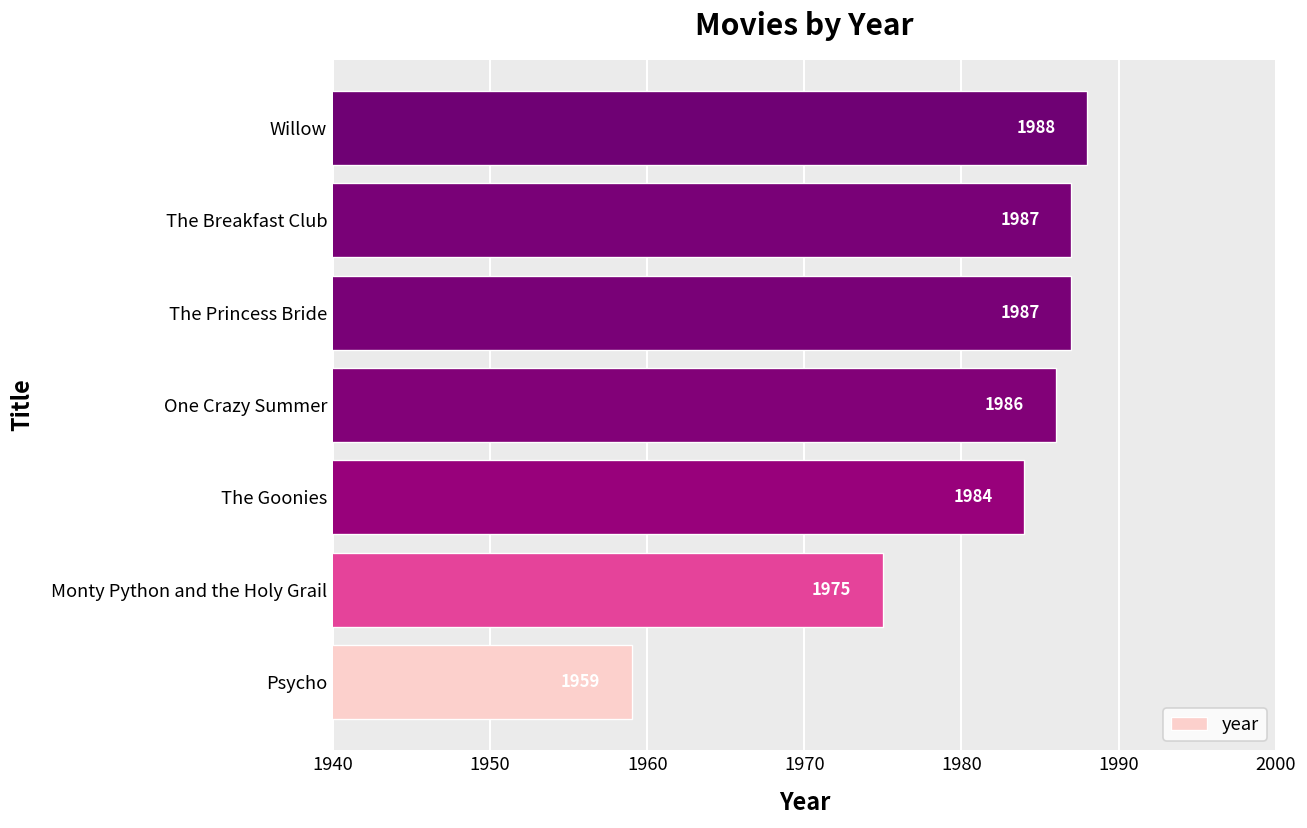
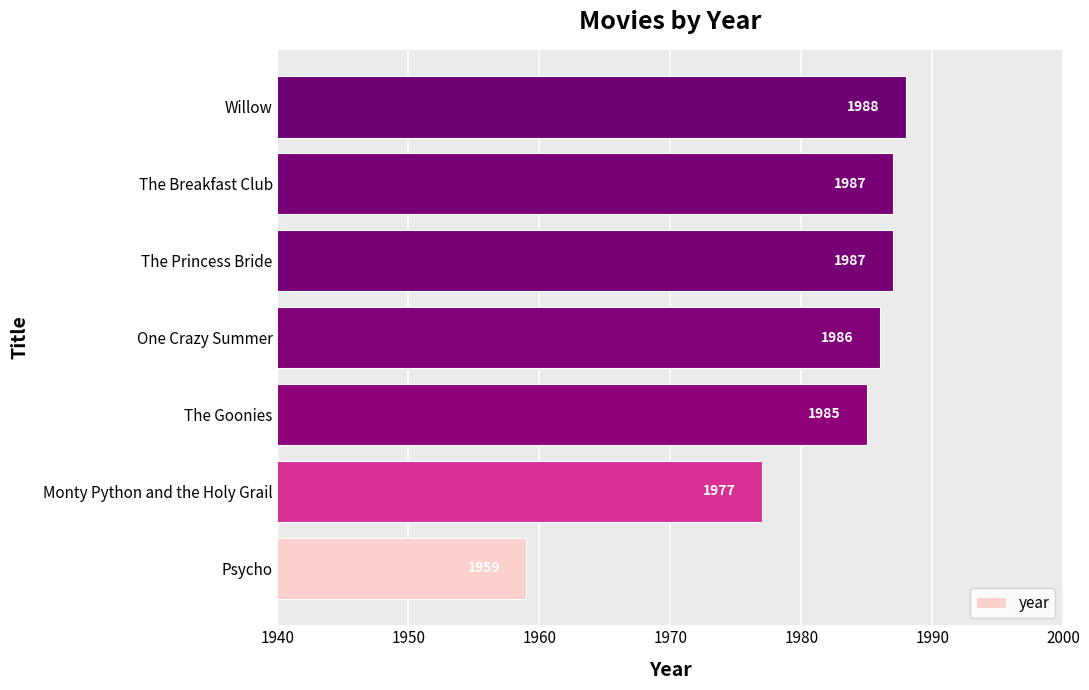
  {
    "Willow": 1988,
    "The Breakfast Club": 1987,
    "The Princess Bride": 1987,
    "One Crazy Summer": 1986,
-   "The Goonies": 1984,
-   "Monty Python and the Holy Grail": 1975,
+   "The Goonies": 1985,
+   "Monty Python and the Holy Grail": 1977,
    "Psycho": 1959
  }
